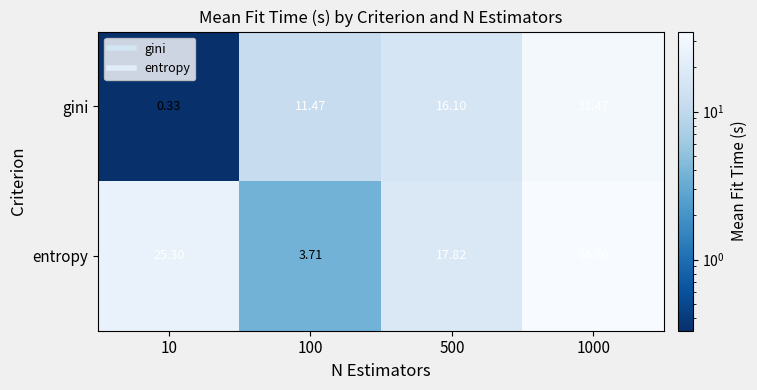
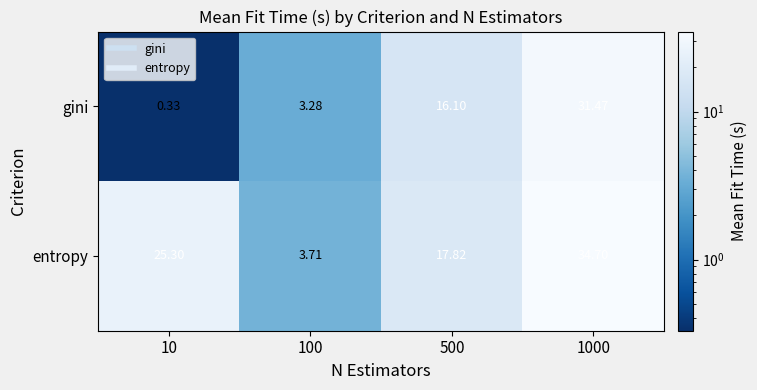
  {
    "gini": {
      "10": 0.33,
-     "100": 11.47
+     "100": 3.28
    },
    "entropy": {
      "100": 3.71
    }
  }
